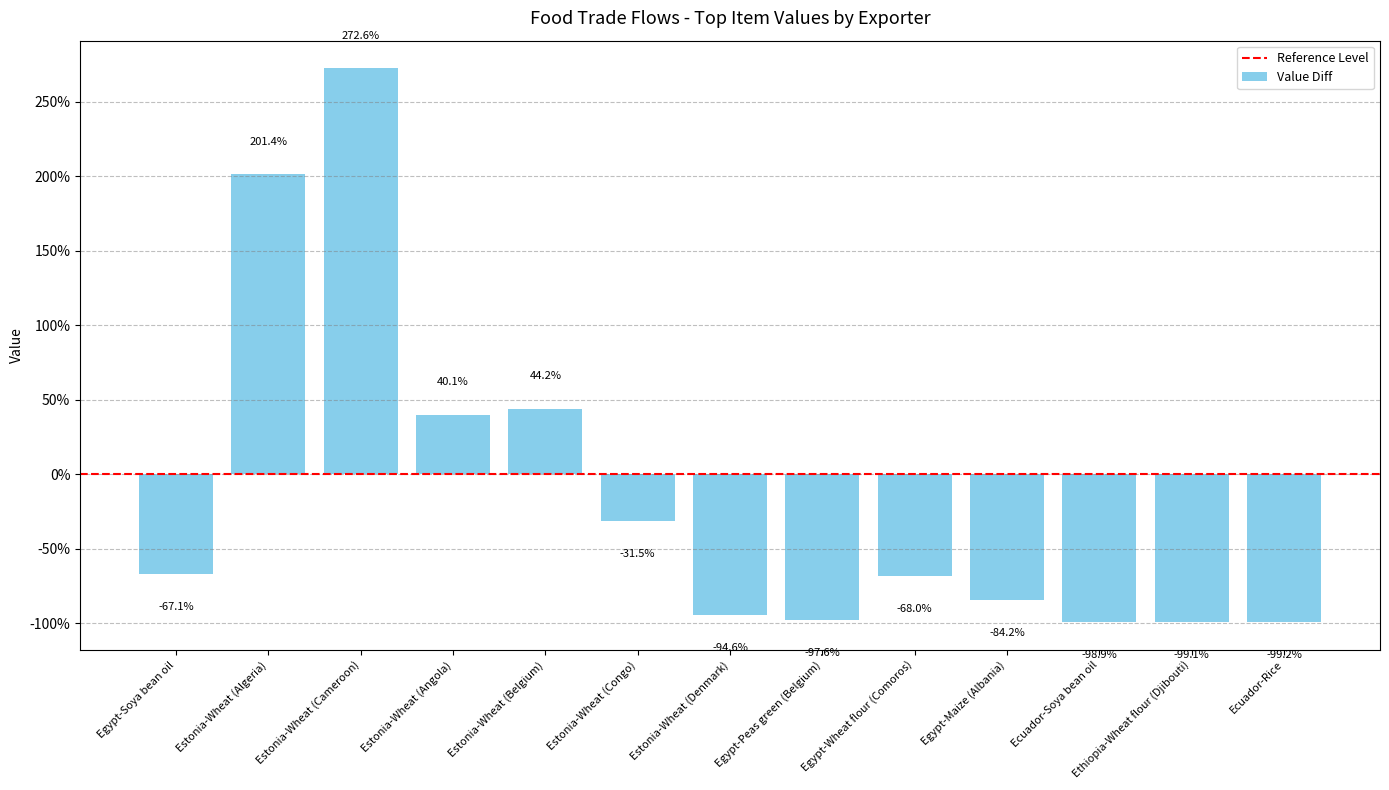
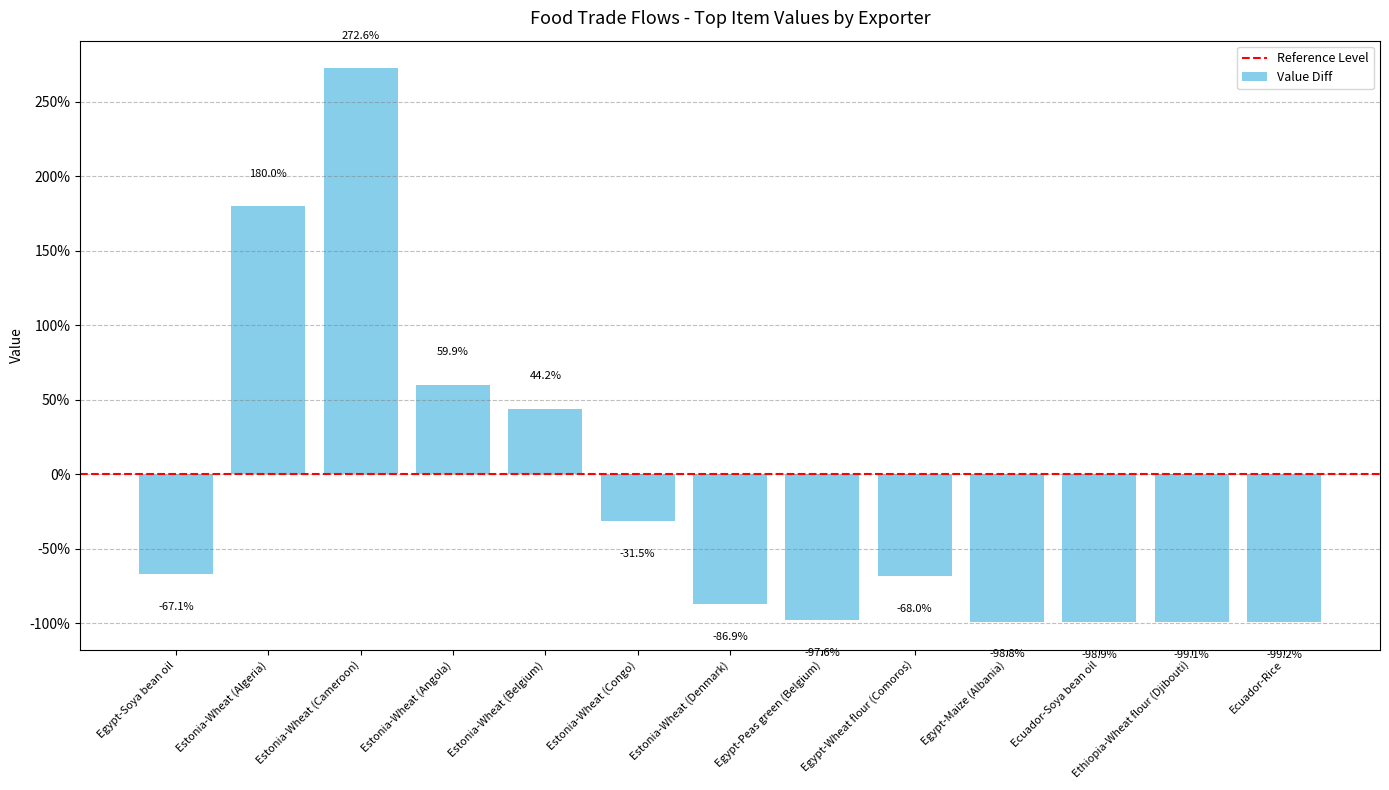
  {
-   "Estonia-Wheat (Algeria)": "201.4%",
-   "Estonia-Wheat (Angola)": "40.1%",
-   "Estonia-Wheat (Denmark)": "-94.6%",
-   "Egypt-Maize (Albania)": "-84.2%"
+   "Estonia-Wheat (Algeria)": "180.0%",
+   "Estonia-Wheat (Angola)": "59.9%",
+   "Estonia-Wheat (Denmark)": "-86.9%",
+   "Egypt-Maize (Albania)": "-98.8%"
  }
